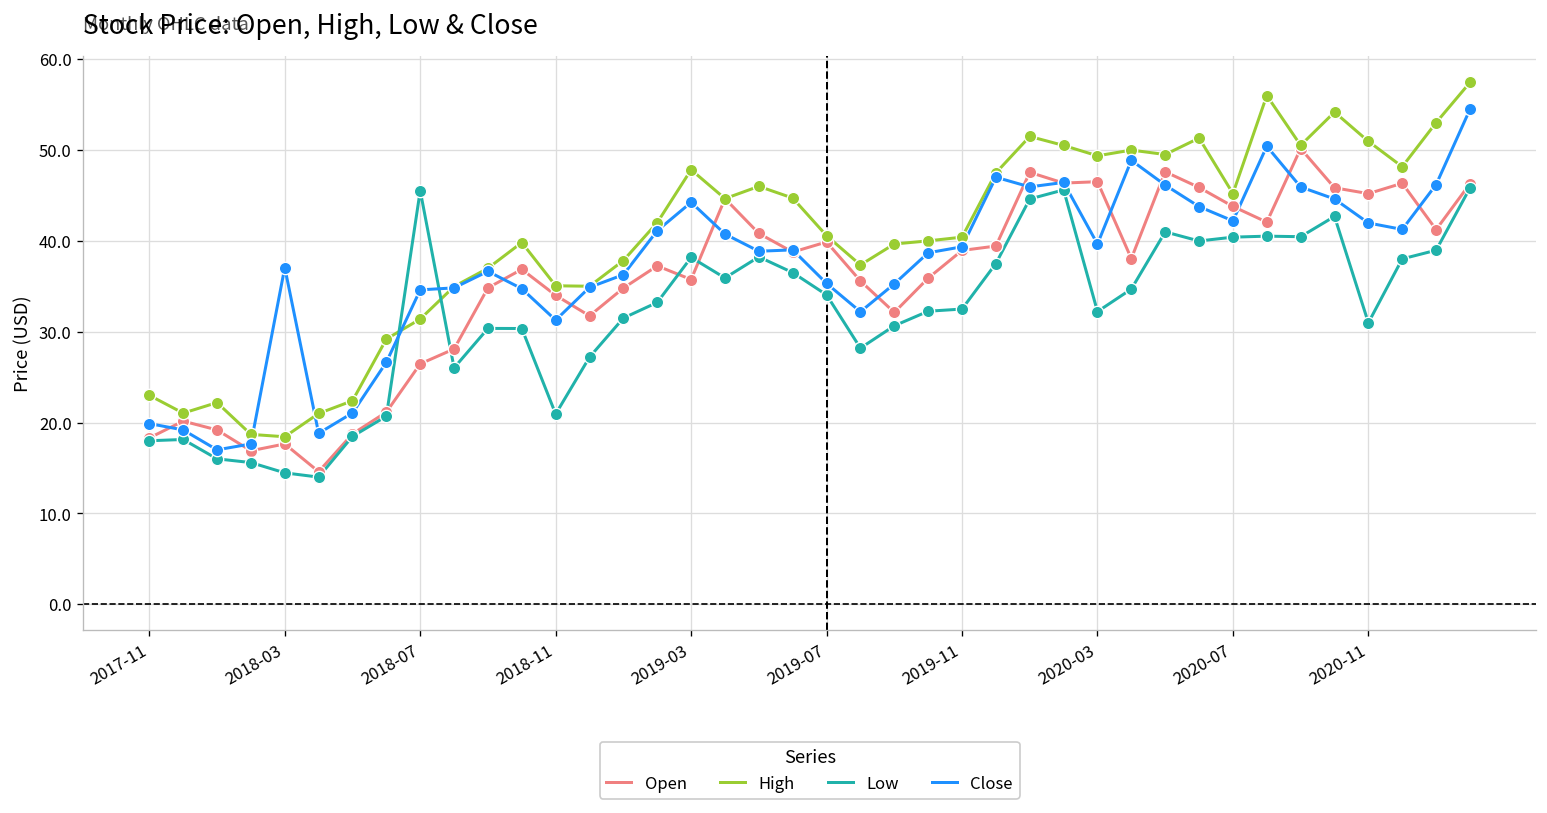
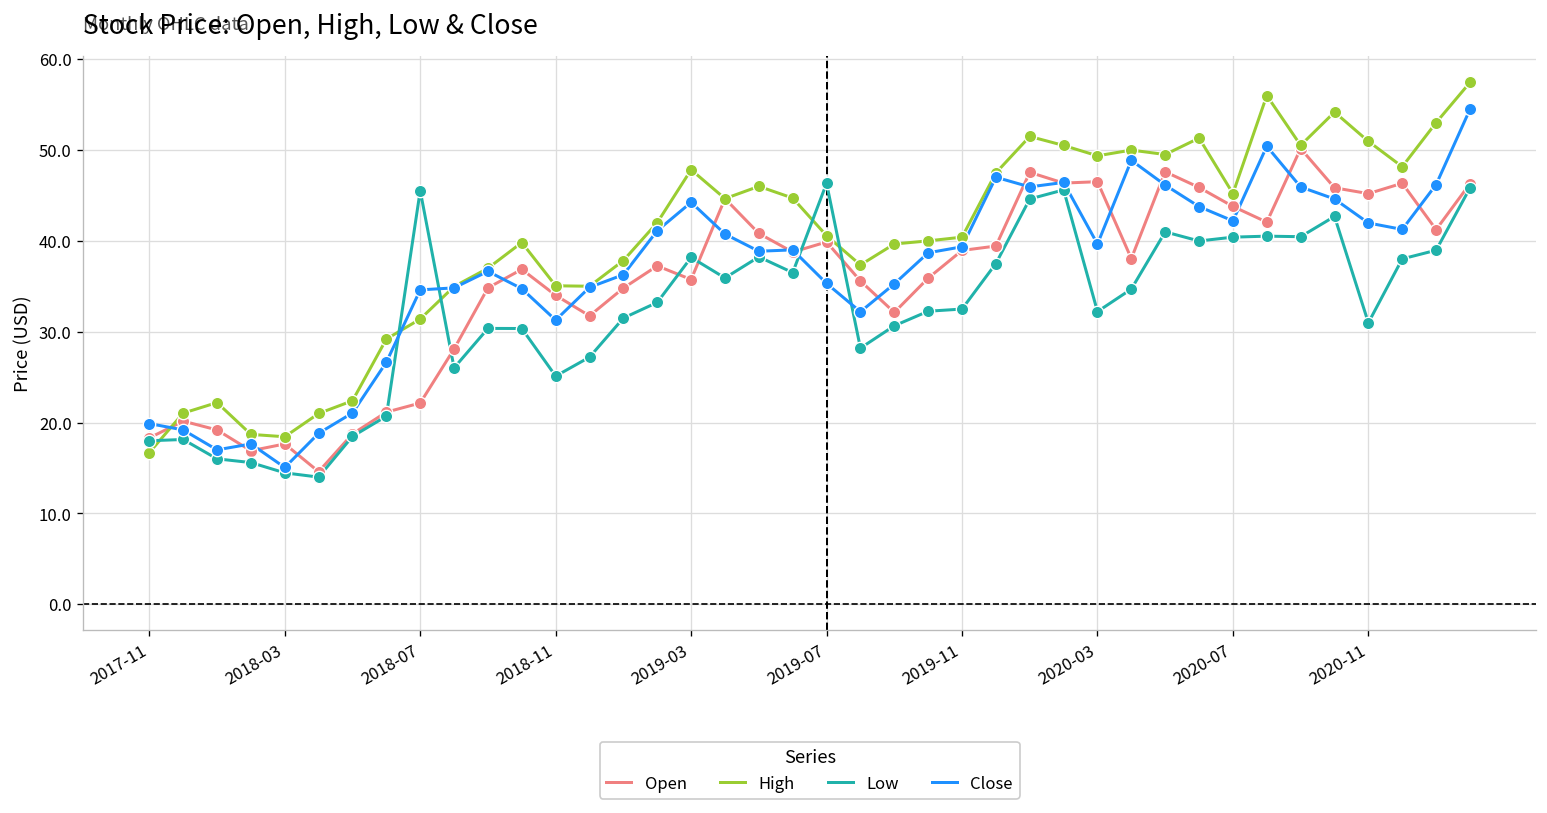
  {
    "Open": {
      "2018-03": 18,
-     "2018-07": 26,
+     "2018-07": 22,
      "2018-11": 34,
      "2019-03": 36,
      "2019-07": 40,
      "2019-11": 39,
      "2020-03": 47,
      "2020-07": 44,
      "2020-11": 45
    },
    "High": {
-     "2017-11": 23,
+     "2017-11": 17,
      "2018-03": 18,
      "2018-07": 31,
      "2018-11": 35,
      "2019-03": 48,
      "2019-07": 41,
      "2019-11": 40,
      "2020-03": 49,
      "2020-07": 45,
      "2020-11": 51
    },
    "Low": {
      "2018-03": 14,
      "2018-07": 46,
-     "2018-11": 21,
+     "2018-11": 25,
      "2019-03": 38,
-     "2019-07": 34,
+     "2019-07": 46,
      "2019-11": 32,
      "2020-03": 32,
      "2020-07": 40,
      "2020-11": 31
    },
    "Close": {
      "2017-11": 20,
-     "2018-03": 37,
+     "2018-03": 15,
      "2018-07": 35,
      "2018-11": 31,
      "2019-03": 44,
      "2019-07": 35,
      "2019-11": 39,
      "2020-03": 40,
      "2020-07": 42,
      "2020-11": 42
    }
  }
